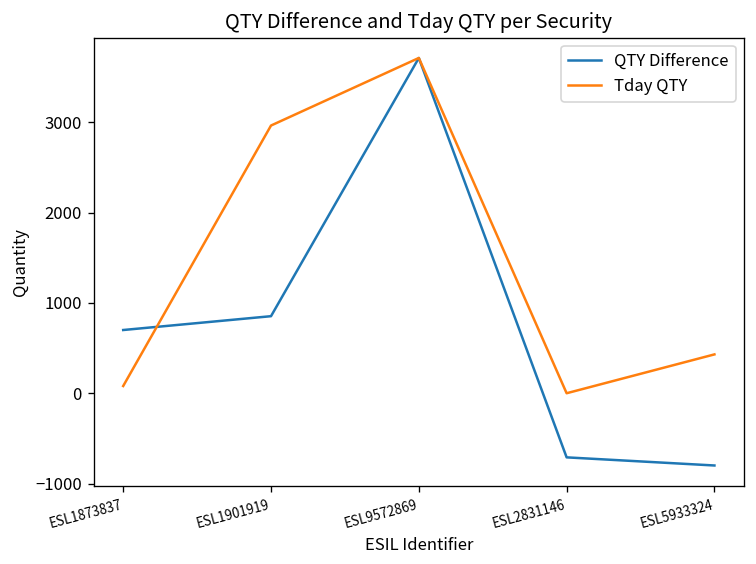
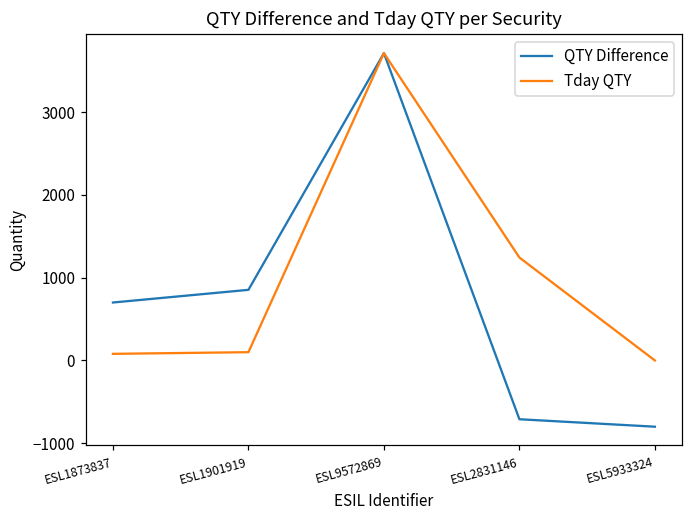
  {
    "QTY Difference": {
      "ESL1873837": 700,
      "ESL1901919": 900,
      "ESL2831146": -700,
      "ESL5933324": -800
    },
    "Tday QTY": {
      "ESL1873837": 100,
-     "ESL1901919": 3000,
-     "ESL2831146": 0,
-     "ESL5933324": 400
+     "ESL1901919": 100,
+     "ESL2831146": 1200,
+     "ESL5933324": 0
    }
  }
